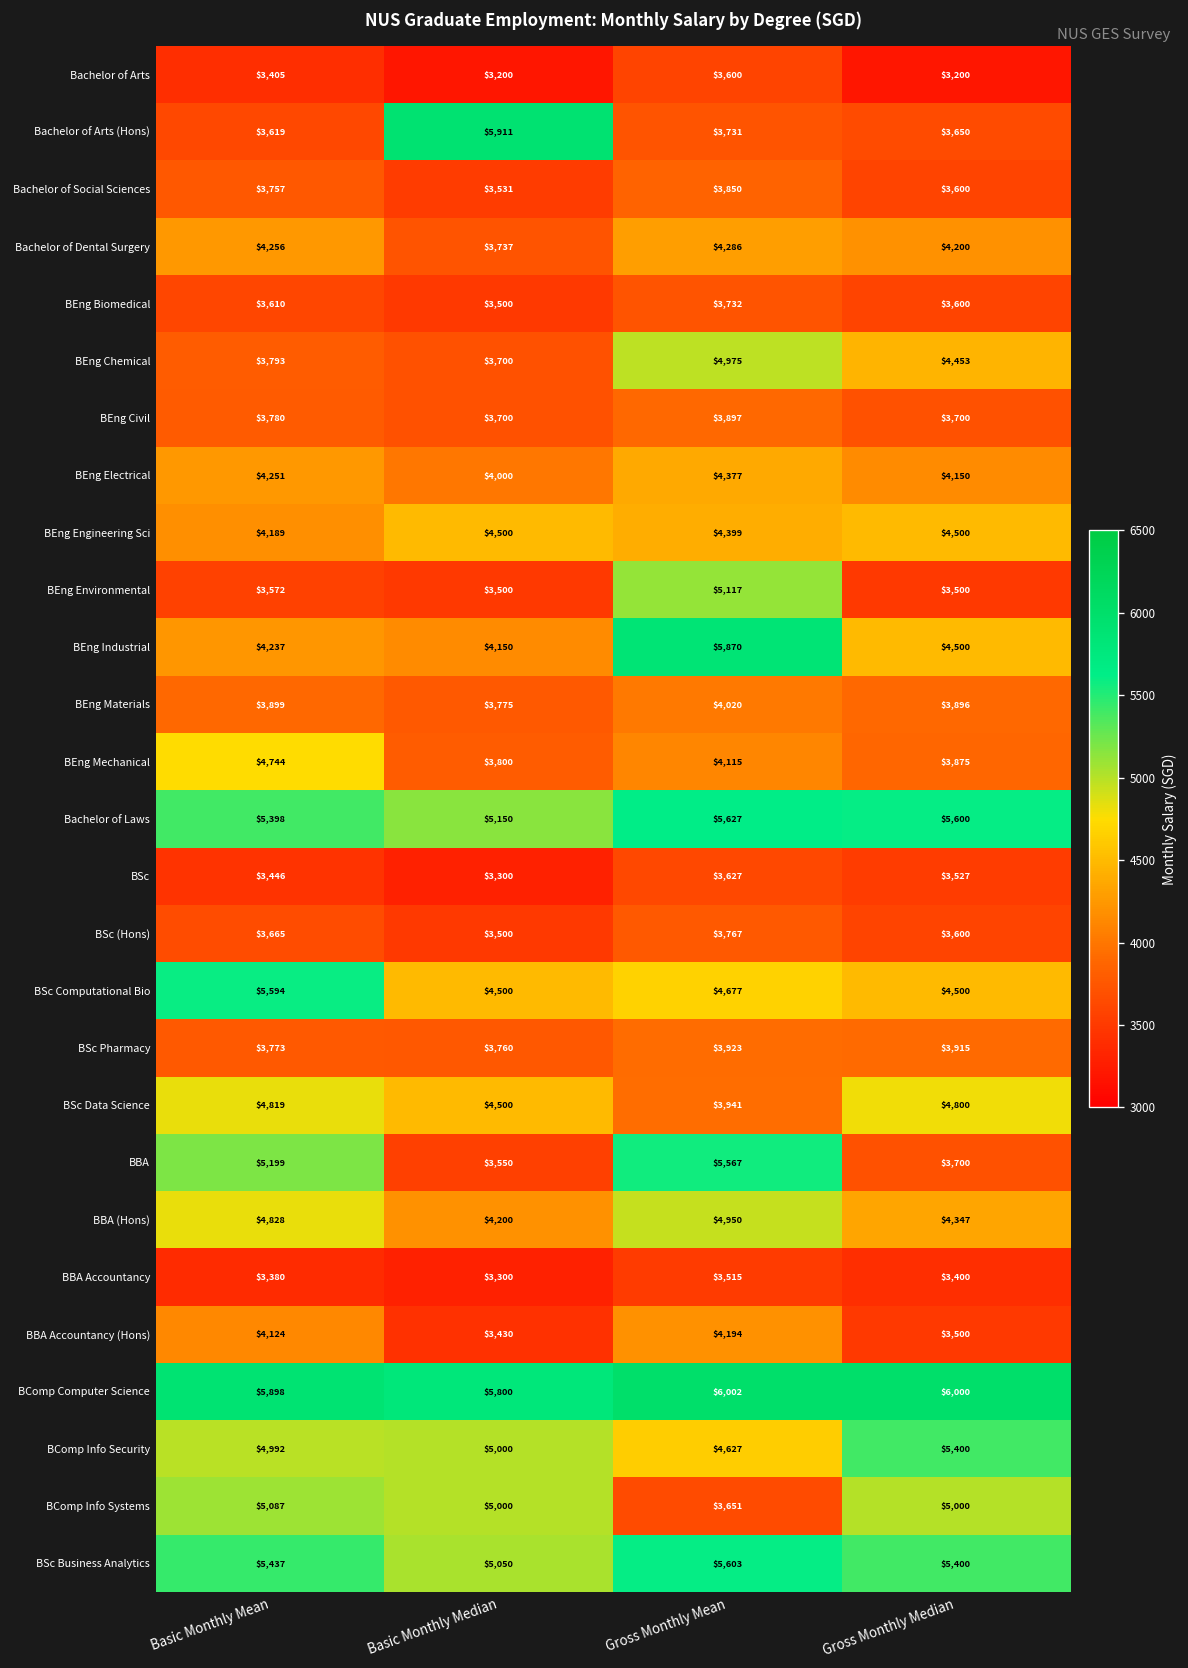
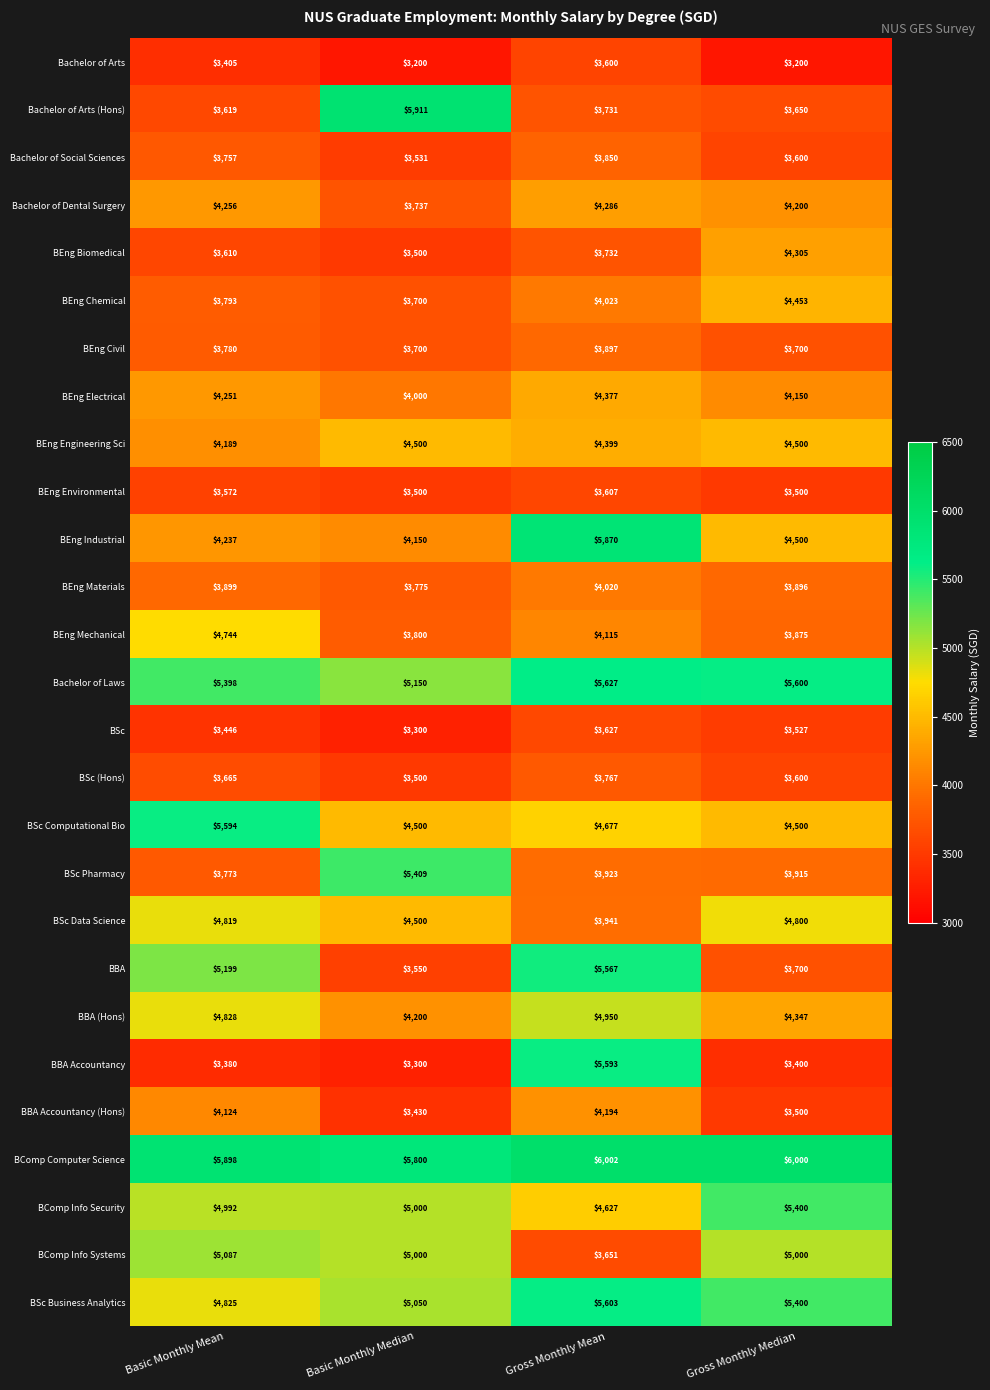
  {
    "Bachelor of Arts": {
      "Basic Monthly Mean": "$3,405",
      "Basic Monthly Median": "$3,200",
      "Gross Monthly Mean": "$3,600",
      "Gross Monthly Median": "$3,200"
    },
    "Bachelor of Arts (Hons)": {
      "Basic Monthly Mean": "$3,619",
      "Basic Monthly Median": "$5,911",
      "Gross Monthly Mean": "$3,731",
      "Gross Monthly Median": "$3,650"
    },
    "Bachelor of Social Sciences": {
      "Basic Monthly Mean": "$3,757",
      "Basic Monthly Median": "$3,531",
      "Gross Monthly Mean": "$3,850",
      "Gross Monthly Median": "$3,600"
    },
    "Bachelor of Dental Surgery": {
      "Basic Monthly Mean": "$4,256",
      "Basic Monthly Median": "$3,737",
      "Gross Monthly Mean": "$4,286",
      "Gross Monthly Median": "$4,200"
    },
    "BEng Biomedical": {
      "Basic Monthly Mean": "$3,610",
      "Basic Monthly Median": "$3,500",
      "Gross Monthly Mean": "$3,732",
-     "Gross Monthly Median": "$3,600"
+     "Gross Monthly Median": "$4,305"
    },
    "BEng Chemical": {
      "Basic Monthly Mean": "$3,793",
      "Basic Monthly Median": "$3,700",
-     "Gross Monthly Mean": "$4,975",
+     "Gross Monthly Mean": "$4,023",
      "Gross Monthly Median": "$4,453"
    },
    "BEng Civil": {
      "Basic Monthly Mean": "$3,780",
      "Basic Monthly Median": "$3,700",
      "Gross Monthly Mean": "$3,897",
      "Gross Monthly Median": "$3,700"
    },
    "BEng Electrical": {
      "Basic Monthly Mean": "$4,251",
      "Basic Monthly Median": "$4,000",
      "Gross Monthly Mean": "$4,377",
      "Gross Monthly Median": "$4,150"
    },
    "BEng Engineering Sci": {
      "Basic Monthly Mean": "$4,189",
      "Basic Monthly Median": "$4,500",
      "Gross Monthly Mean": "$4,399",
      "Gross Monthly Median": "$4,500"
    },
    "BEng Environmental": {
      "Basic Monthly Mean": "$3,572",
      "Basic Monthly Median": "$3,500",
-     "Gross Monthly Mean": "$5,117",
+     "Gross Monthly Mean": "$3,607",
      "Gross Monthly Median": "$3,500"
    },
    "BEng Industrial": {
      "Basic Monthly Mean": "$4,237",
      "Basic Monthly Median": "$4,150",
      "Gross Monthly Mean": "$5,870",
      "Gross Monthly Median": "$4,500"
    },
    "BEng Materials": {
      "Basic Monthly Mean": "$3,899",
      "Basic Monthly Median": "$3,775",
      "Gross Monthly Mean": "$4,020",
      "Gross Monthly Median": "$3,896"
    },
    "BEng Mechanical": {
      "Basic Monthly Mean": "$4,744",
      "Basic Monthly Median": "$3,800",
      "Gross Monthly Mean": "$4,115",
      "Gross Monthly Median": "$3,875"
    },
    "Bachelor of Laws": {
      "Basic Monthly Mean": "$5,398",
      "Basic Monthly Median": "$5,150",
      "Gross Monthly Mean": "$5,627",
      "Gross Monthly Median": "$5,600"
    },
    "BSc": {
      "Basic Monthly Mean": "$3,446",
      "Basic Monthly Median": "$3,300",
      "Gross Monthly Mean": "$3,627",
      "Gross Monthly Median": "$3,527"
    },
    "BSc (Hons)": {
      "Basic Monthly Mean": "$3,665",
      "Basic Monthly Median": "$3,500",
      "Gross Monthly Mean": "$3,767",
      "Gross Monthly Median": "$3,600"
    },
    "BSc Computational Bio": {
      "Basic Monthly Mean": "$5,594",
      "Basic Monthly Median": "$4,500",
      "Gross Monthly Mean": "$4,677",
      "Gross Monthly Median": "$4,500"
    },
    "BSc Pharmacy": {
      "Basic Monthly Mean": "$3,773",
-     "Basic Monthly Median": "$3,760",
+     "Basic Monthly Median": "$5,409",
      "Gross Monthly Mean": "$3,923",
      "Gross Monthly Median": "$3,915"
    },
    "BSc Data Science": {
      "Basic Monthly Mean": "$4,819",
      "Basic Monthly Median": "$4,500",
      "Gross Monthly Mean": "$3,941",
      "Gross Monthly Median": "$4,800"
    },
    "BBA": {
      "Basic Monthly Mean": "$5,199",
      "Basic Monthly Median": "$3,550",
      "Gross Monthly Mean": "$5,567",
      "Gross Monthly Median": "$3,700"
    },
    "BBA (Hons)": {
      "Basic Monthly Mean": "$4,828",
      "Basic Monthly Median": "$4,200",
      "Gross Monthly Mean": "$4,950",
      "Gross Monthly Median": "$4,347"
    },
    "BBA Accountancy": {
      "Basic Monthly Mean": "$3,380",
      "Basic Monthly Median": "$3,300",
-     "Gross Monthly Mean": "$3,515",
+     "Gross Monthly Mean": "$5,593",
      "Gross Monthly Median": "$3,400"
    },
    "BBA Accountancy (Hons)": {
      "Basic Monthly Mean": "$4,124",
      "Basic Monthly Median": "$3,430",
      "Gross Monthly Mean": "$4,194",
      "Gross Monthly Median": "$3,500"
    },
    "BComp Computer Science": {
      "Basic Monthly Mean": "$5,898",
      "Basic Monthly Median": "$5,800",
      "Gross Monthly Mean": "$6,002",
      "Gross Monthly Median": "$6,000"
    },
    "BComp Info Security": {
      "Basic Monthly Mean": "$4,992",
      "Basic Monthly Median": "$5,000",
      "Gross Monthly Mean": "$4,627",
      "Gross Monthly Median": "$5,400"
    },
    "BComp Info Systems": {
      "Basic Monthly Mean": "$5,087",
      "Basic Monthly Median": "$5,000",
      "Gross Monthly Mean": "$3,651",
      "Gross Monthly Median": "$5,000"
    },
    "BSc Business Analytics": {
-     "Basic Monthly Mean": "$5,437",
+     "Basic Monthly Mean": "$4,825",
      "Basic Monthly Median": "$5,050",
      "Gross Monthly Mean": "$5,603",
      "Gross Monthly Median": "$5,400"
    }
  }
